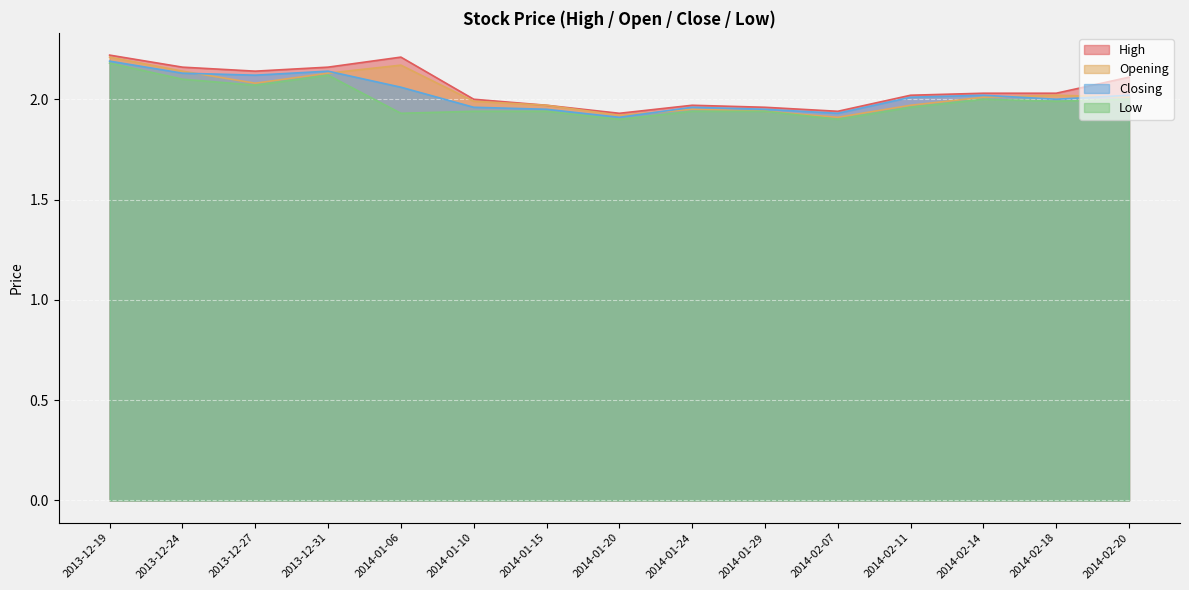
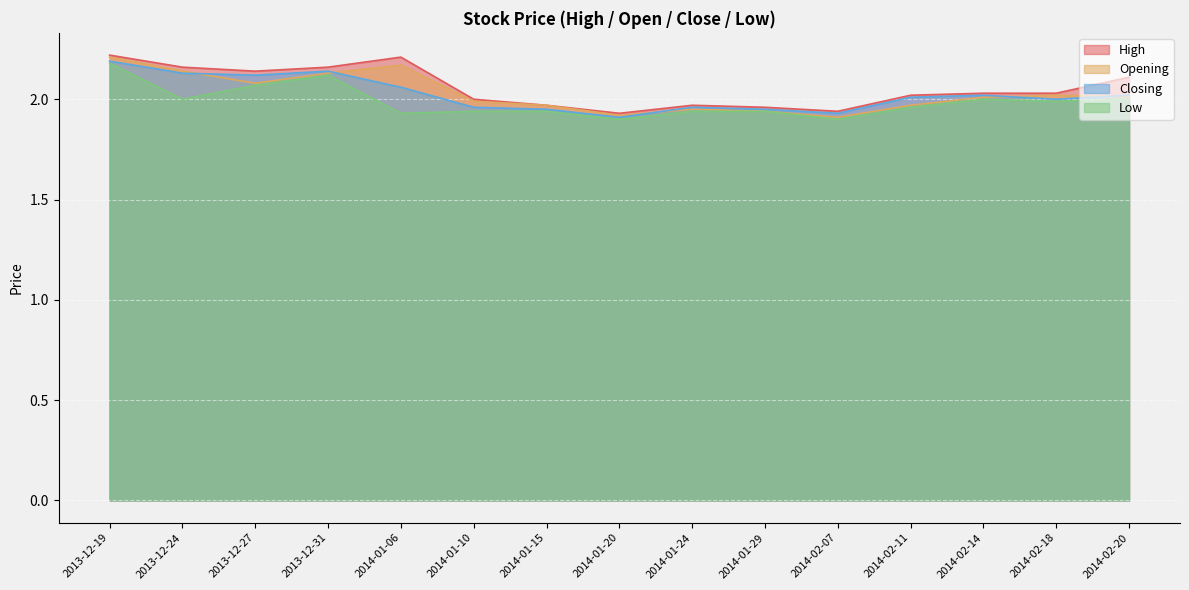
  {
    "High": {
      "2013-12-24": 2.16,
      "2013-12-27": 2.14,
      "2013-12-31": 2.16,
      "2014-01-06": 2.2
    },
    "Opening": {
      "2014-01-06": 2.17
    },
    "Closing": {
      "2013-12-27": 2.12,
      "2014-01-06": 2.06,
      "2014-01-10": 1.96
    },
    "Low": {
-     "2013-12-24": 2.1,
+     "2013-12-24": 2.0,
      "2014-01-06": 1.93,
      "2014-01-10": 1.94
    }
  }
